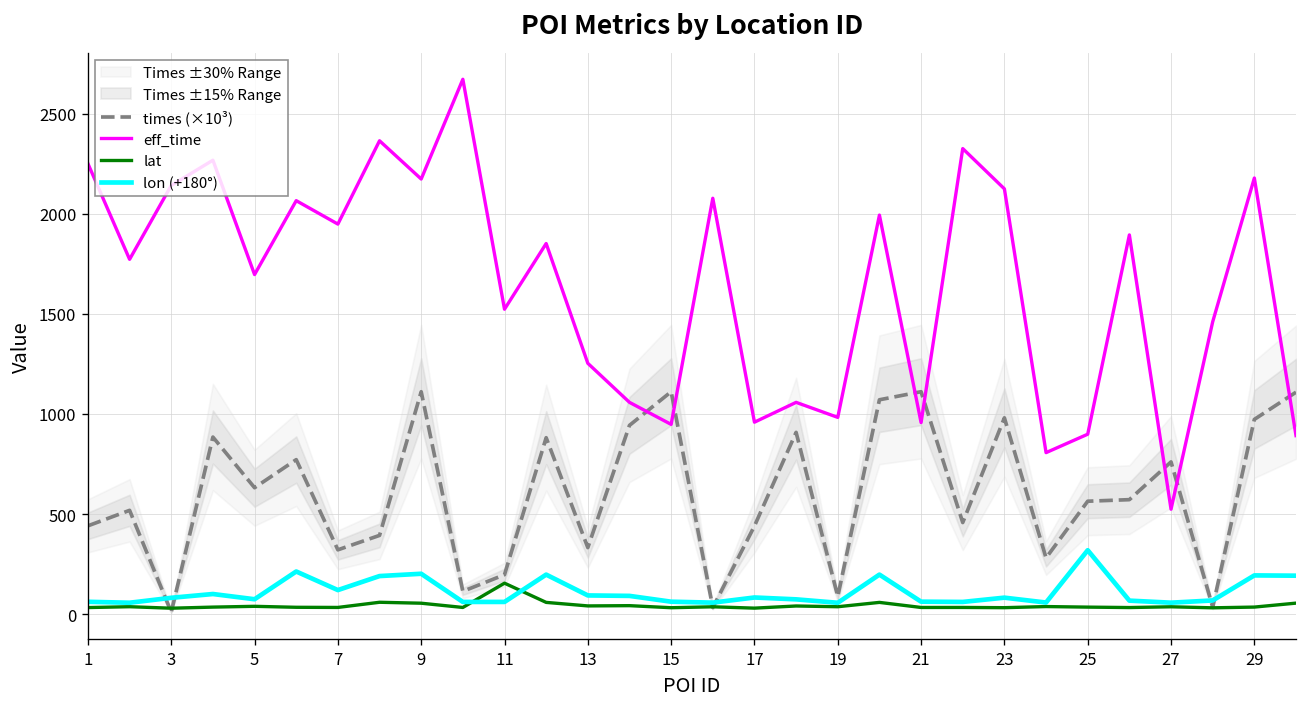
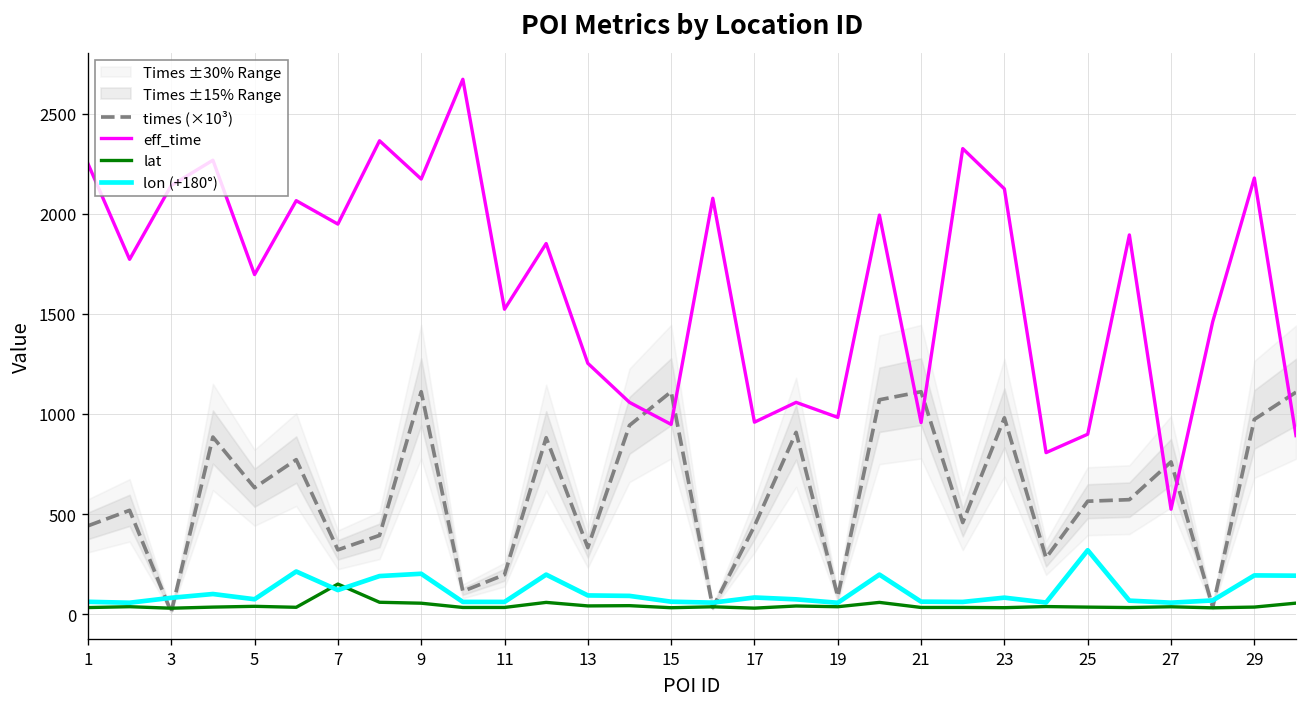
  {
    "times (×10³)": {
      "1": 440,
      "5": 630,
      "7": 320,
      "9": 1110,
      "11": 200,
      "13": 330,
      "15": 1110,
      "17": 440,
      "21": 1110,
      "23": 980,
      "25": 560,
      "27": 760,
      "29": 970
    },
    "eff_time": {
      "1": 2250,
      "5": 1700,
      "7": 1950,
      "9": 2170,
      "11": 1520,
      "13": 1250,
      "15": 950,
      "17": 960,
      "19": 980,
      "21": 960,
      "23": 2120,
      "25": 900,
      "27": 520,
      "29": 2180
    },
    "lat": {
      "1": 30,
      "3": 30,
      "5": 40,
-     "7": 30,
+     "7": 150,
      "9": 60,
-     "11": 160,
+     "11": 30,
      "13": 40,
      "15": 30,
      "17": 30,
      "19": 40,
      "21": 30,
      "23": 30,
      "25": 40,
      "27": 40,
      "29": 40
    },
    "lon (+180°)": {
      "1": 60,
      "3": 80,
      "5": 80,
      "7": 120,
      "9": 200,
      "11": 60,
      "13": 90,
      "15": 60,
      "17": 80,
      "19": 60,
      "21": 60,
      "23": 80,
      "25": 320,
      "27": 60,
      "29": 190
    }
  }
